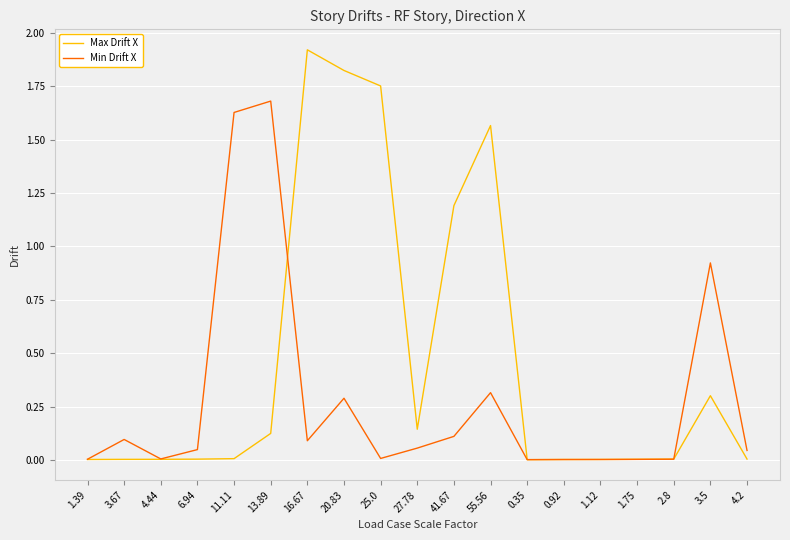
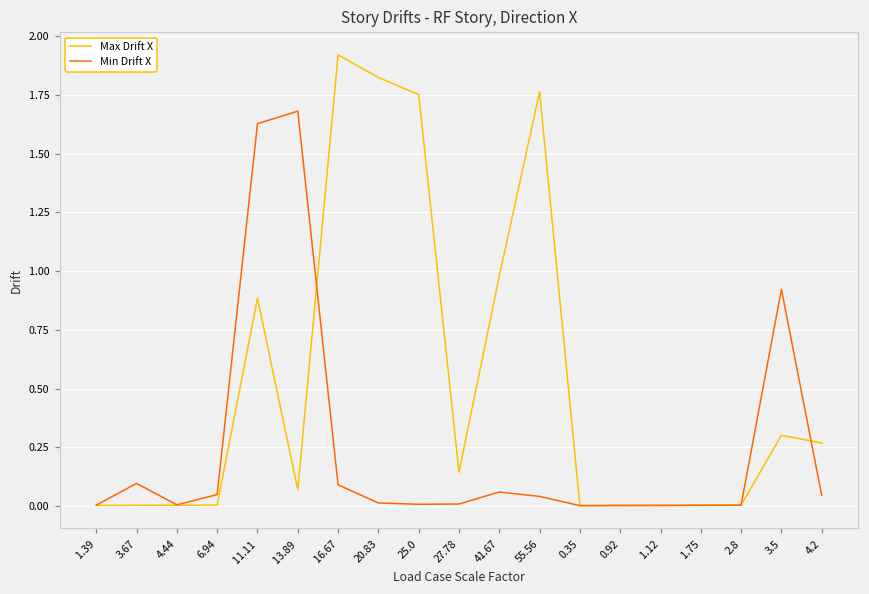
  {
    "Max Drift X": {
      "3.67": 0.00,
      "6.94": 0.00,
-     "11.11": 0.01,
-     "13.89": 0.12,
+     "11.11": 0.88,
+     "13.89": 0.07,
      "16.67": 1.92,
      "20.83": 1.82,
      "25.0": 1.75,
      "27.78": 0.14,
-     "41.67": 1.19,
-     "55.56": 1.57,
+     "41.67": 0.98,
+     "55.56": 1.76,
      "3.5": 0.30,
-     "4.2": 0.00
+     "4.2": 0.27
    },
    "Min Drift X": {
      "3.67": 0.10,
      "6.94": 0.05,
      "11.11": 1.63,
      "13.89": 1.68,
      "16.67": 0.09,
-     "20.83": 0.29,
+     "20.83": 0.01,
      "25.0": 0.01,
-     "27.78": 0.06,
-     "41.67": 0.11,
-     "55.56": 0.32,
+     "27.78": 0.01,
+     "41.67": 0.06,
+     "55.56": 0.04,
      "3.5": 0.92,
      "4.2": 0.04
    }
  }
